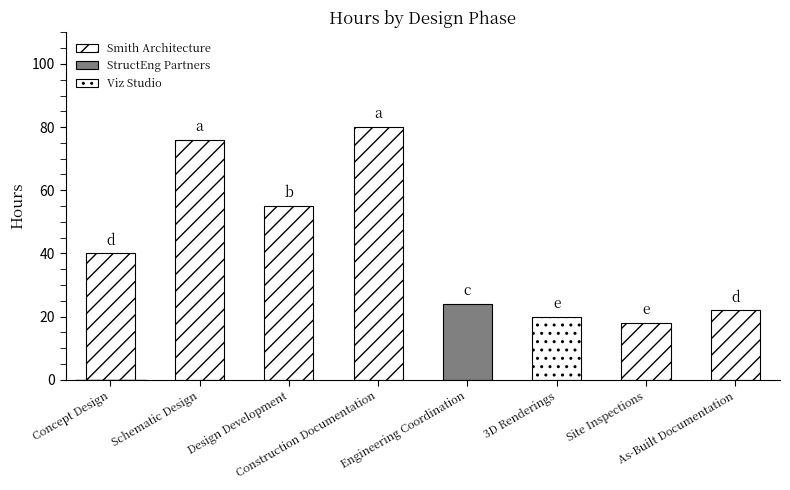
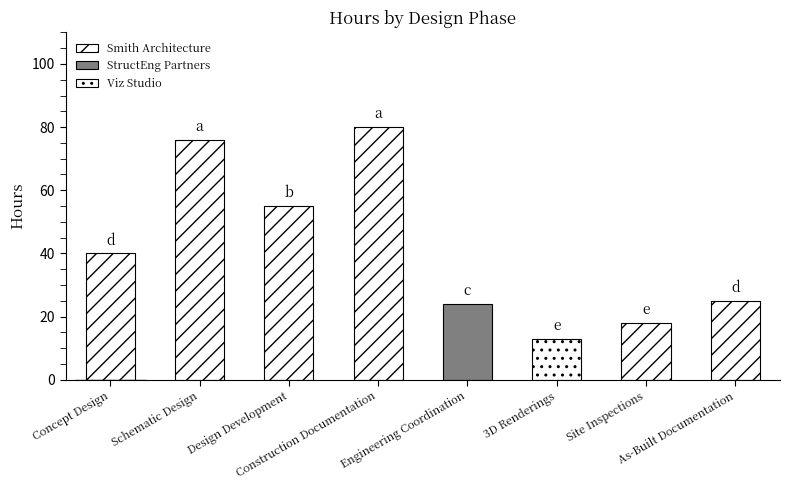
  {
    "Schematic Design": 76,
    "Design Development": 55,
    "Construction Documentation": 80,
    "Engineering Coordination": 24,
-   "3D Renderings": 20,
+   "3D Renderings": 13,
    "Site Inspections": 18,
-   "As-Built Documentation": 22
+   "As-Built Documentation": 25
  }
